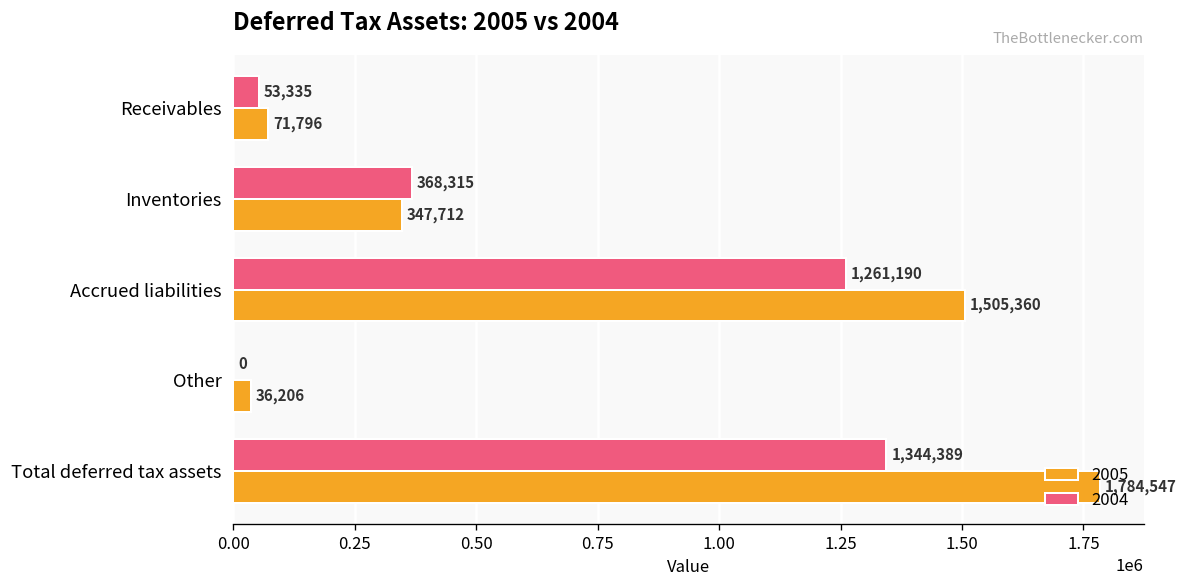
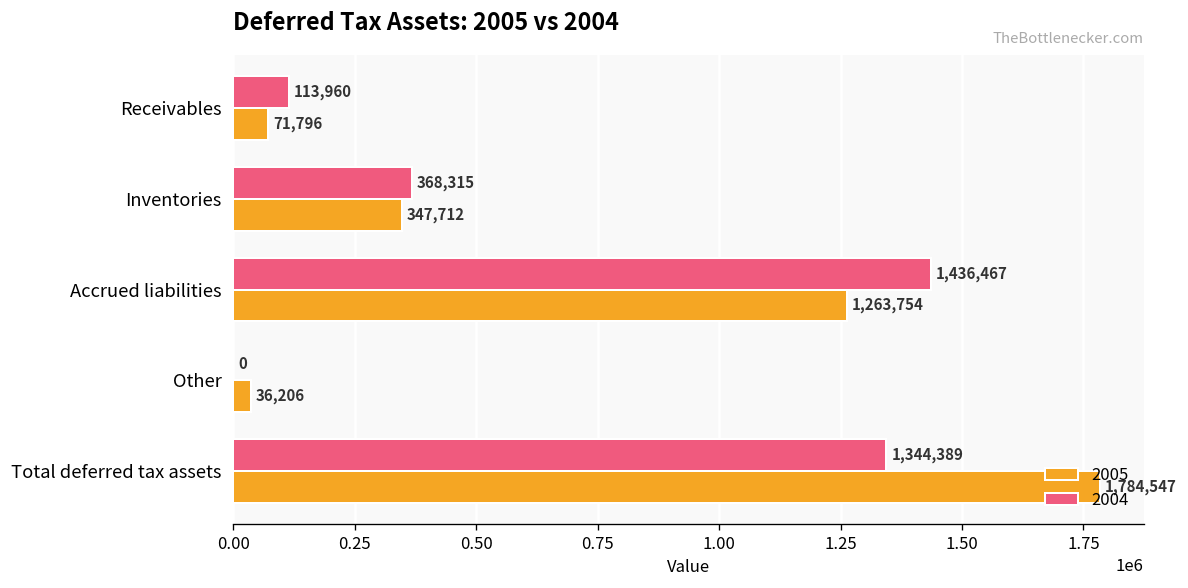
  {
    "2005": {
      "Receivables": "71,796",
      "Inventories": "347,712",
-     "Accrued liabilities": "1,505,360",
+     "Accrued liabilities": "1,263,754",
      "Other": "36,206",
      "Total deferred tax assets": "1,784,547"
    },
    "2004": {
-     "Receivables": "53,335",
+     "Receivables": "113,960",
      "Inventories": "368,315",
-     "Accrued liabilities": "1,261,190",
+     "Accrued liabilities": "1,436,467",
      "Other": "0",
      "Total deferred tax assets": "1,344,389"
    }
  }
